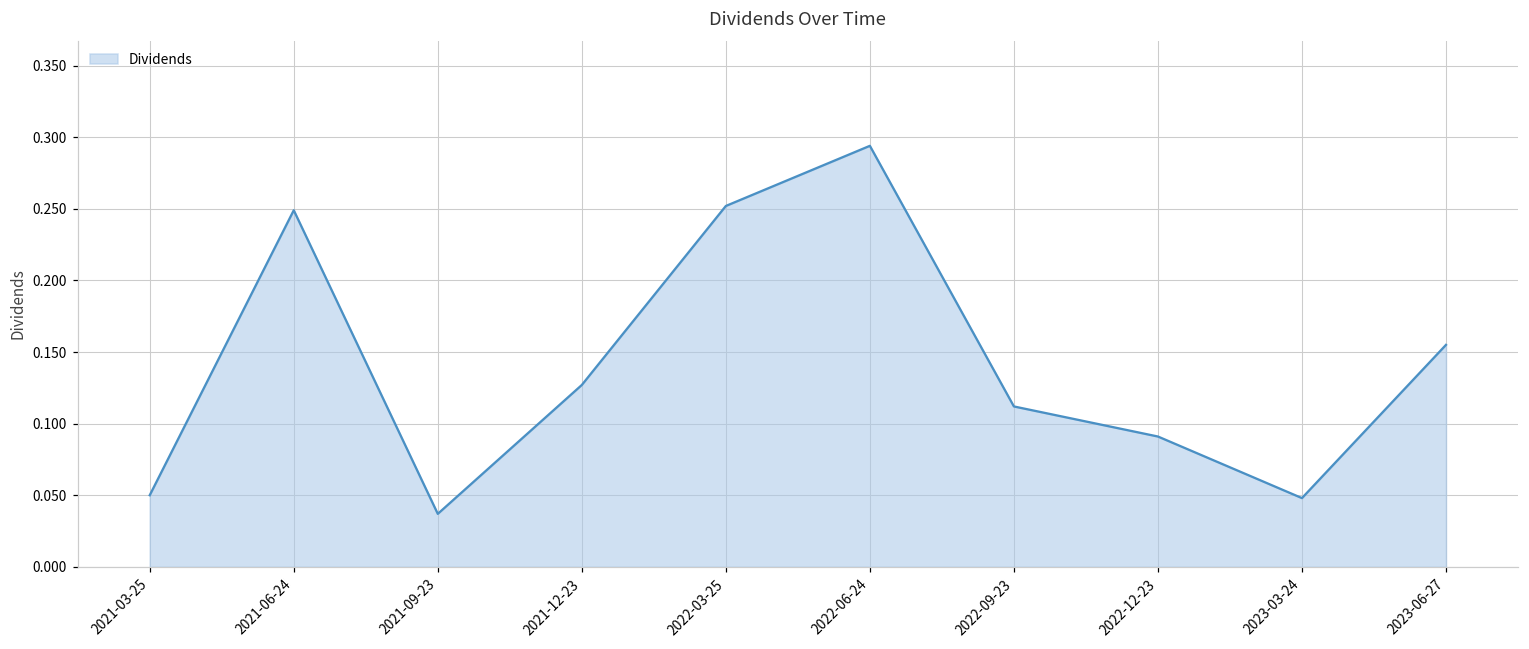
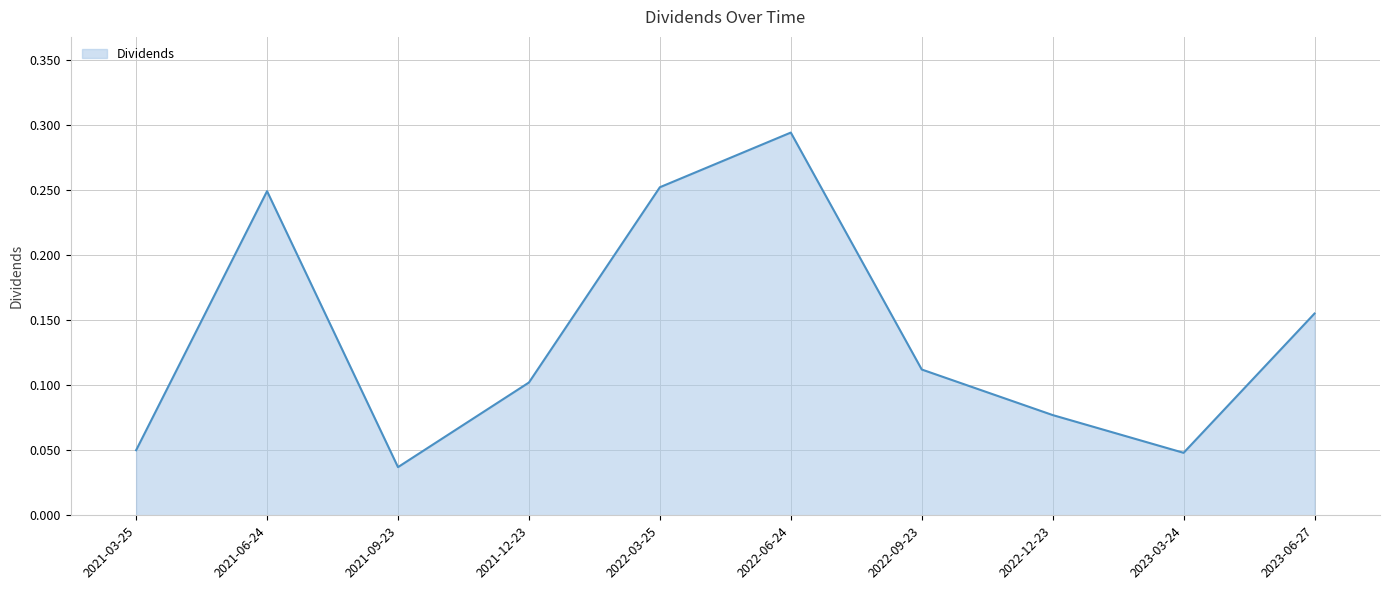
  {
    "2021-03-25": 0.050,
    "2021-06-24": 0.249,
    "2021-09-23": 0.037,
-   "2021-12-23": 0.127,
+   "2021-12-23": 0.102,
    "2022-03-25": 0.252,
    "2022-06-24": 0.294,
    "2022-09-23": 0.112,
-   "2022-12-23": 0.091,
+   "2022-12-23": 0.077,
    "2023-03-24": 0.048,
    "2023-06-27": 0.155
  }
